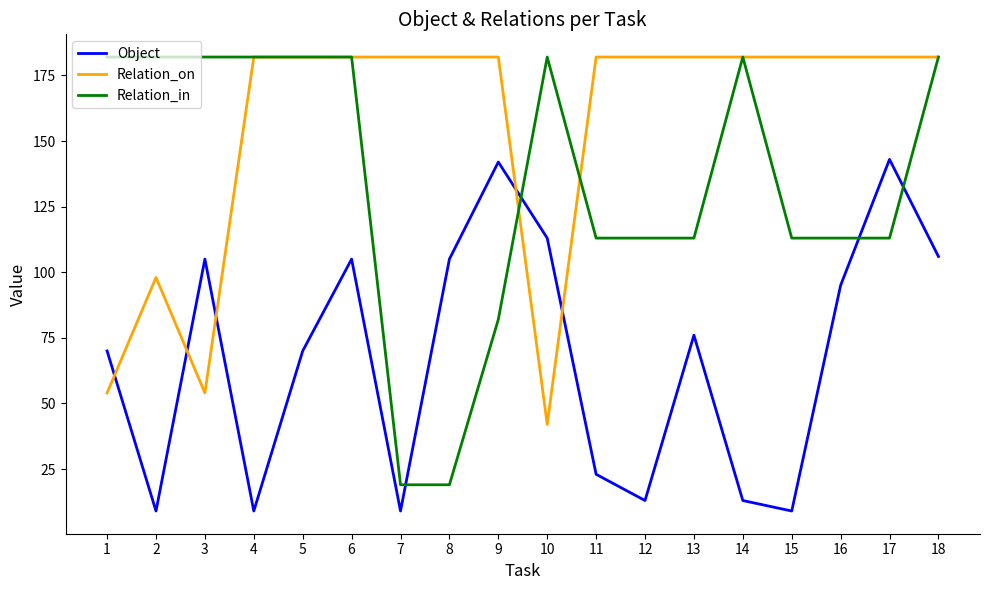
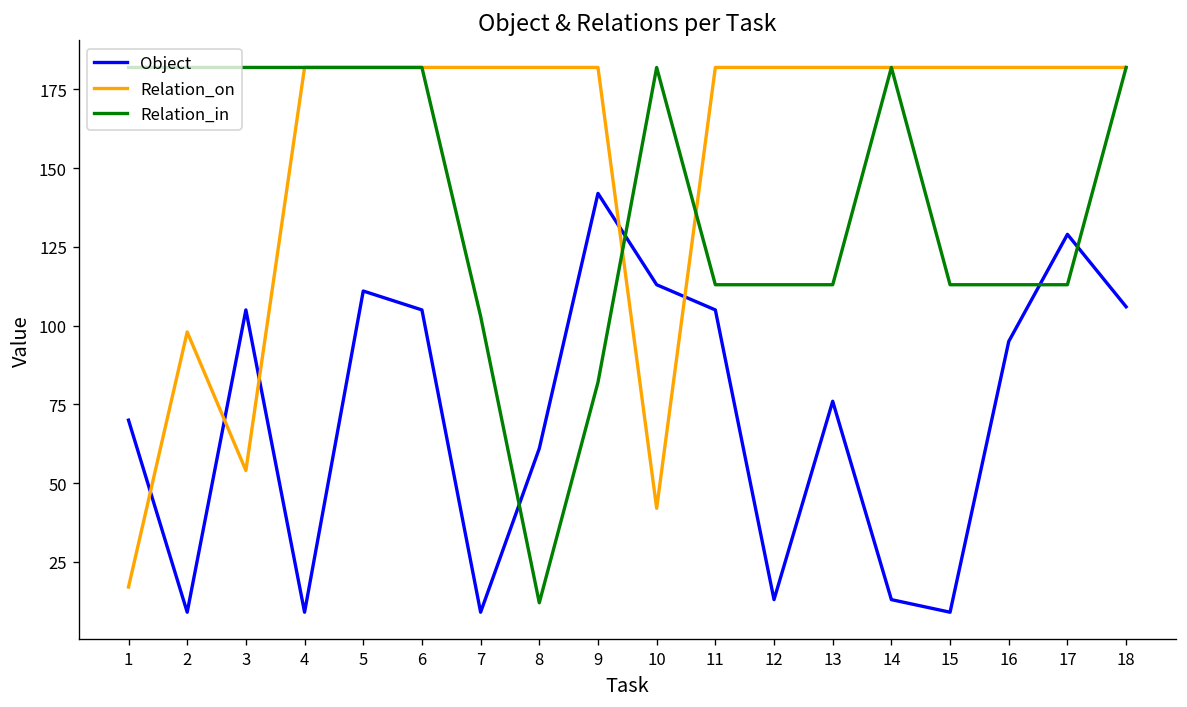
  {
    "Object": {
      "1": 70,
      "2": 9,
      "3": 105,
      "4": 9,
-     "5": 70,
+     "5": 111,
      "6": 105,
      "7": 9,
-     "8": 105,
+     "8": 61,
      "9": 142,
      "10": 113,
-     "11": 23,
+     "11": 105,
      "12": 13,
      "13": 76,
      "14": 13,
      "15": 9,
      "16": 95,
-     "17": 143,
+     "17": 129,
      "18": 106
    },
    "Relation_on": {
-     "1": 54,
+     "1": 17,
      "2": 98,
      "3": 54,
      "7": 182,
      "8": 182,
      "9": 182,
      "10": 42,
      "11": 182,
      "12": 182,
      "13": 182,
      "15": 182,
      "16": 182,
      "17": 182
    },
    "Relation_in": {
      "3": 182,
-     "7": 19,
-     "8": 19,
+     "7": 103,
+     "8": 12,
      "9": 82,
      "10": 182,
      "11": 113,
      "12": 113,
      "13": 113,
      "15": 113,
      "16": 113,
      "17": 113
    }
  }
